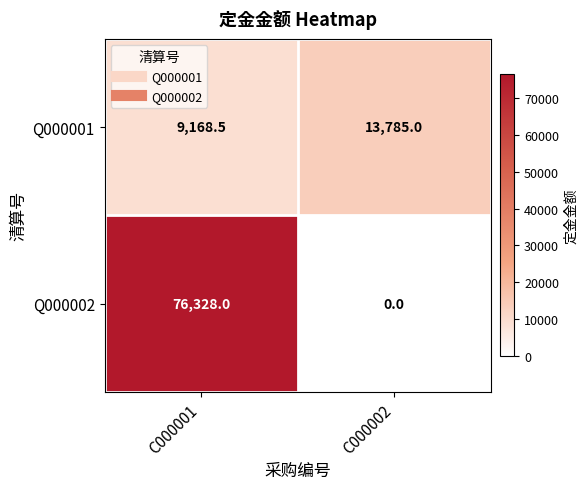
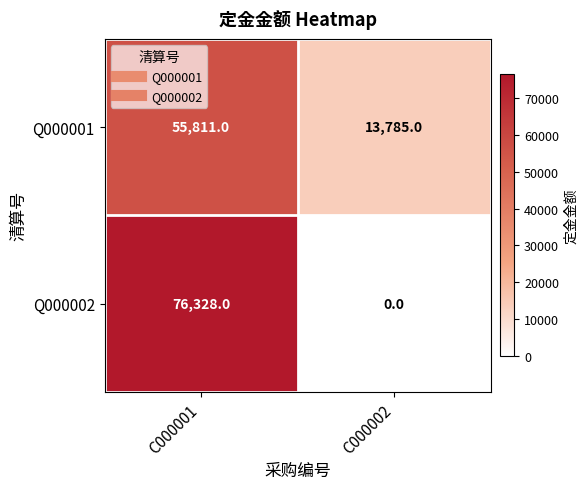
  {
    "Q000001": {
-     "C000001": "9,168.5",
+     "C000001": "55,811.0",
      "C000002": "13,785.0"
    },
    "Q000002": {
      "C000001": "76,328.0",
      "C000002": "0.0"
    }
  }
